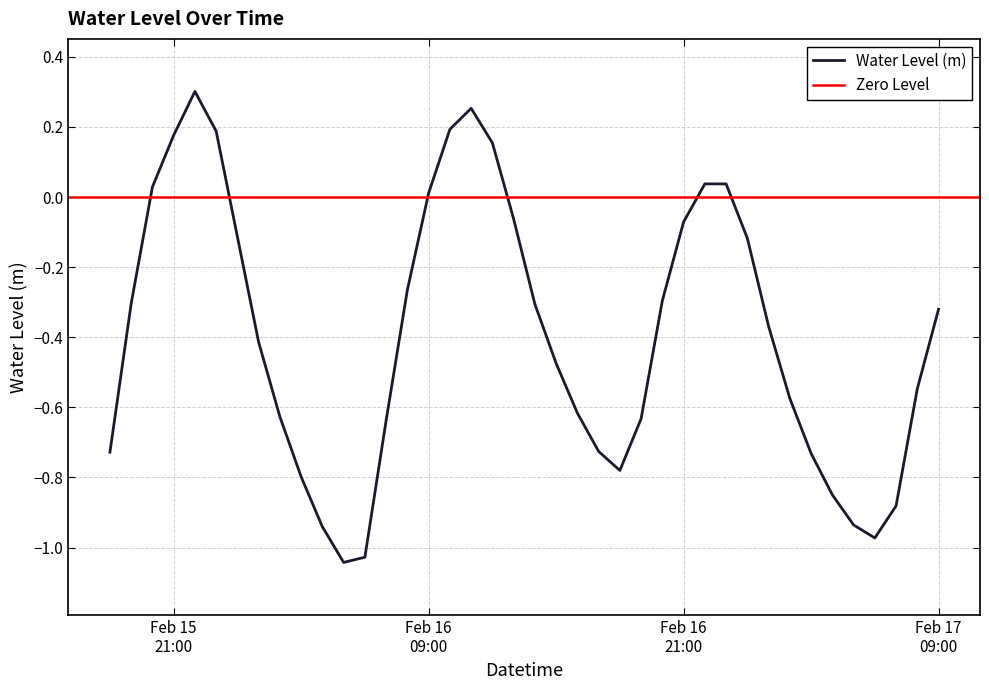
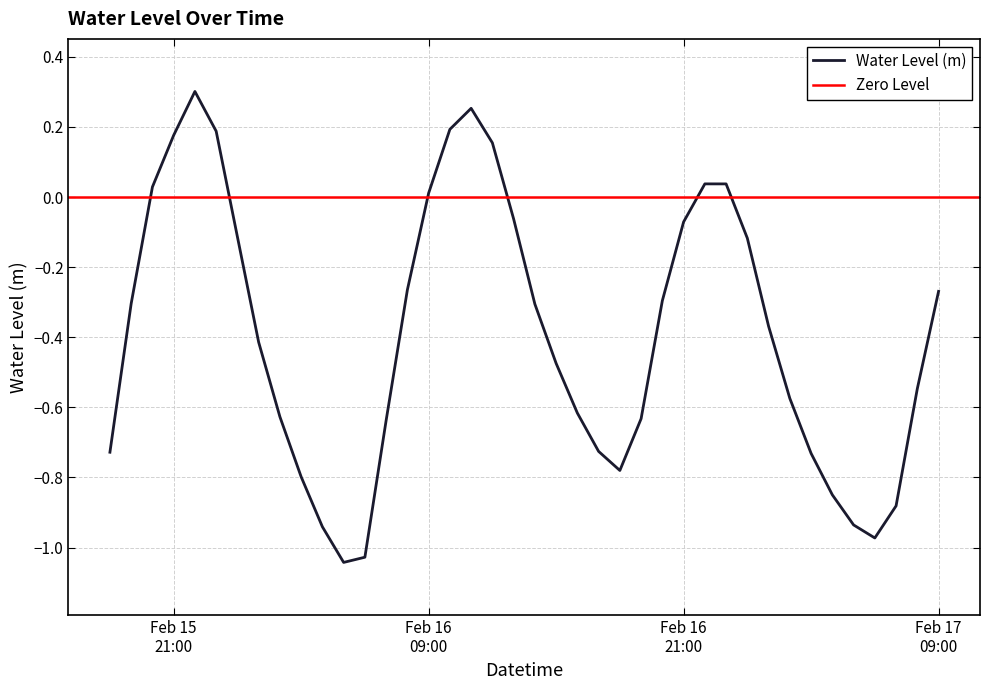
  {
    "Feb 15 21:00": 0.18,
    "Feb 16 09:00": 0.01,
    "Feb 16 21:00": -0.07,
-   "Feb 17 09:00": -0.32
+   "Feb 17 09:00": -0.27
  }
